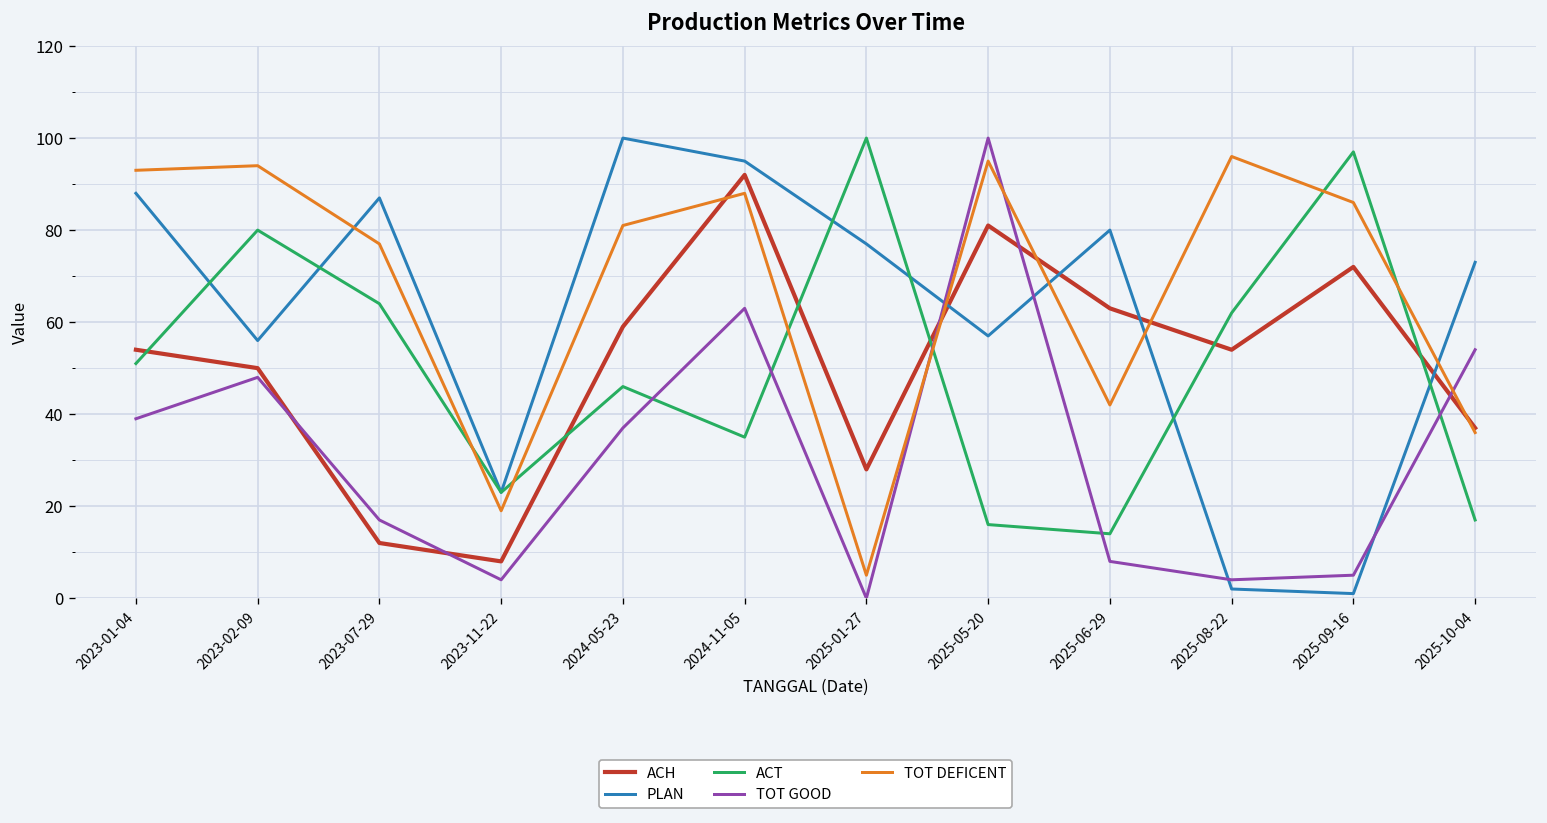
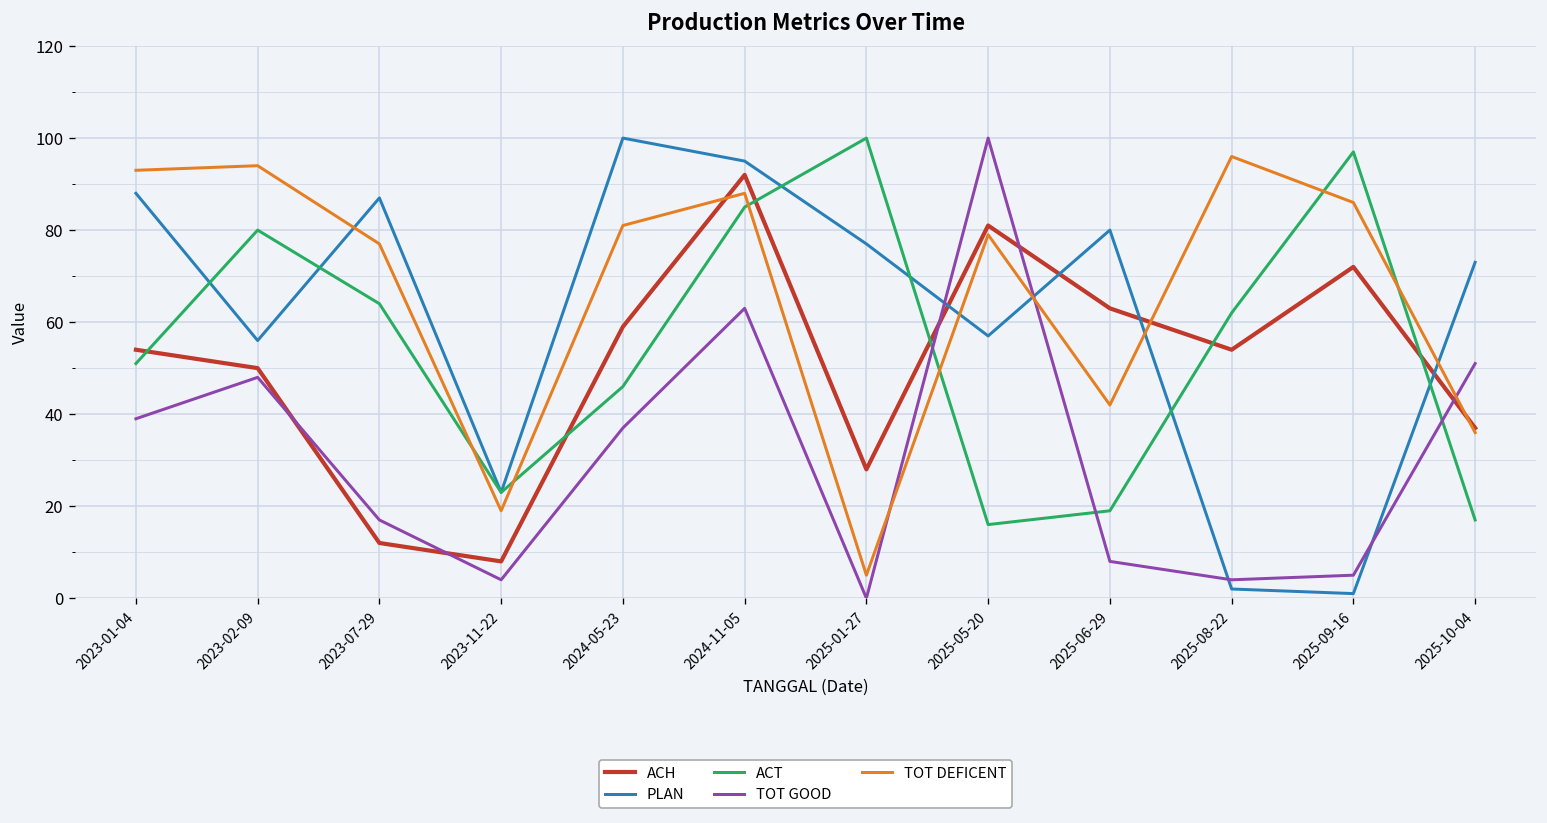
  {
    "ACH": {
      "2023-01-04": 54,
      "2023-02-09": 50,
      "2023-07-29": 12,
      "2023-11-22": 8,
      "2024-05-23": 59,
      "2024-11-05": 92,
      "2025-01-27": 28,
      "2025-05-20": 81,
      "2025-06-29": 63,
      "2025-08-22": 54,
      "2025-09-16": 72,
      "2025-10-04": 37
    },
    "PLAN": {
      "2023-01-04": 88,
      "2023-02-09": 56,
      "2023-07-29": 87,
      "2024-05-23": 100,
      "2024-11-05": 95,
      "2025-01-27": 77,
      "2025-05-20": 57,
      "2025-06-29": 80,
      "2025-08-22": 2,
      "2025-09-16": 1,
      "2025-10-04": 73
    },
    "ACT": {
      "2023-01-04": 51,
      "2023-02-09": 80,
      "2023-07-29": 64,
      "2024-05-23": 46,
-     "2024-11-05": 35,
+     "2024-11-05": 85,
      "2025-01-27": 100,
      "2025-05-20": 16,
-     "2025-06-29": 14,
+     "2025-06-29": 19,
      "2025-08-22": 62,
      "2025-09-16": 97,
      "2025-10-04": 17
    },
    "TOT GOOD": {
      "2023-01-04": 39,
      "2023-02-09": 48,
      "2023-07-29": 17,
      "2023-11-22": 4,
      "2024-05-23": 37,
      "2024-11-05": 63,
      "2025-01-27": 0,
      "2025-05-20": 100,
      "2025-06-29": 8,
      "2025-08-22": 4,
      "2025-09-16": 5,
-     "2025-10-04": 54
+     "2025-10-04": 51
    },
    "TOT DEFICENT": {
      "2023-01-04": 93,
      "2023-02-09": 94,
      "2023-07-29": 77,
      "2023-11-22": 19,
      "2024-05-23": 81,
      "2024-11-05": 88,
      "2025-01-27": 5,
-     "2025-05-20": 95,
+     "2025-05-20": 79,
      "2025-06-29": 42,
      "2025-08-22": 96,
      "2025-09-16": 86,
      "2025-10-04": 36
    }
  }
